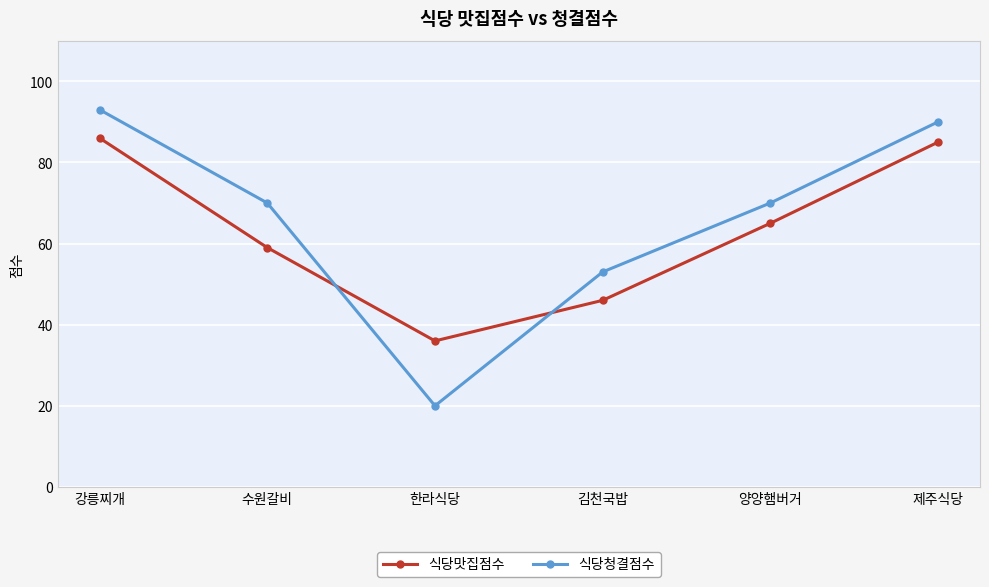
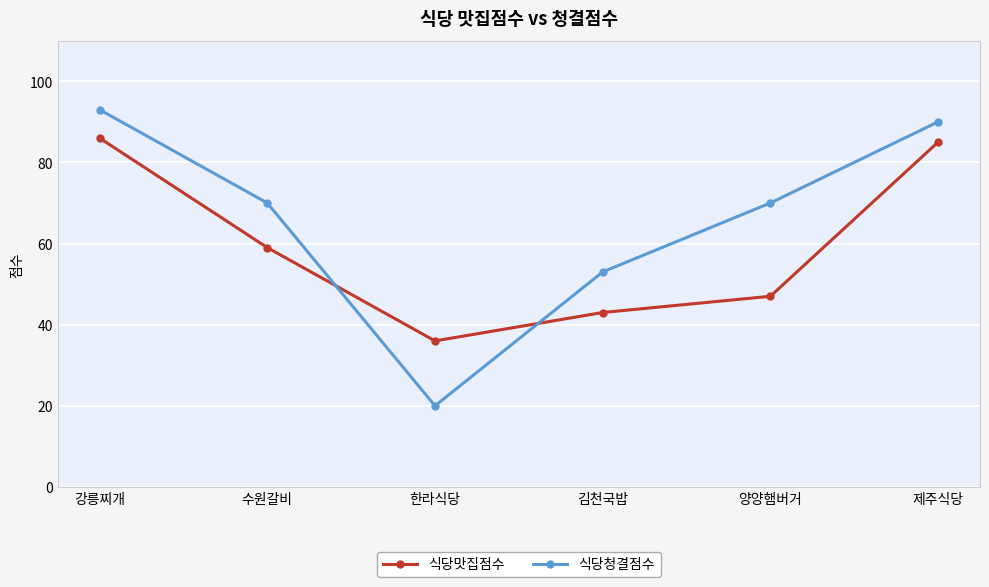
  {
    "식당맛집점수": {
      "강릉찌개": 86,
      "수원갈비": 59,
      "한라식당": 36,
-     "김천국밥": 46,
-     "양양햄버거": 65,
+     "김천국밥": 43,
+     "양양햄버거": 47,
      "제주식당": 85
    },
    "식당청결점수": {
      "강릉찌개": 93,
      "수원갈비": 70,
      "한라식당": 20,
      "김천국밥": 53,
      "양양햄버거": 70,
      "제주식당": 90
    }
  }
